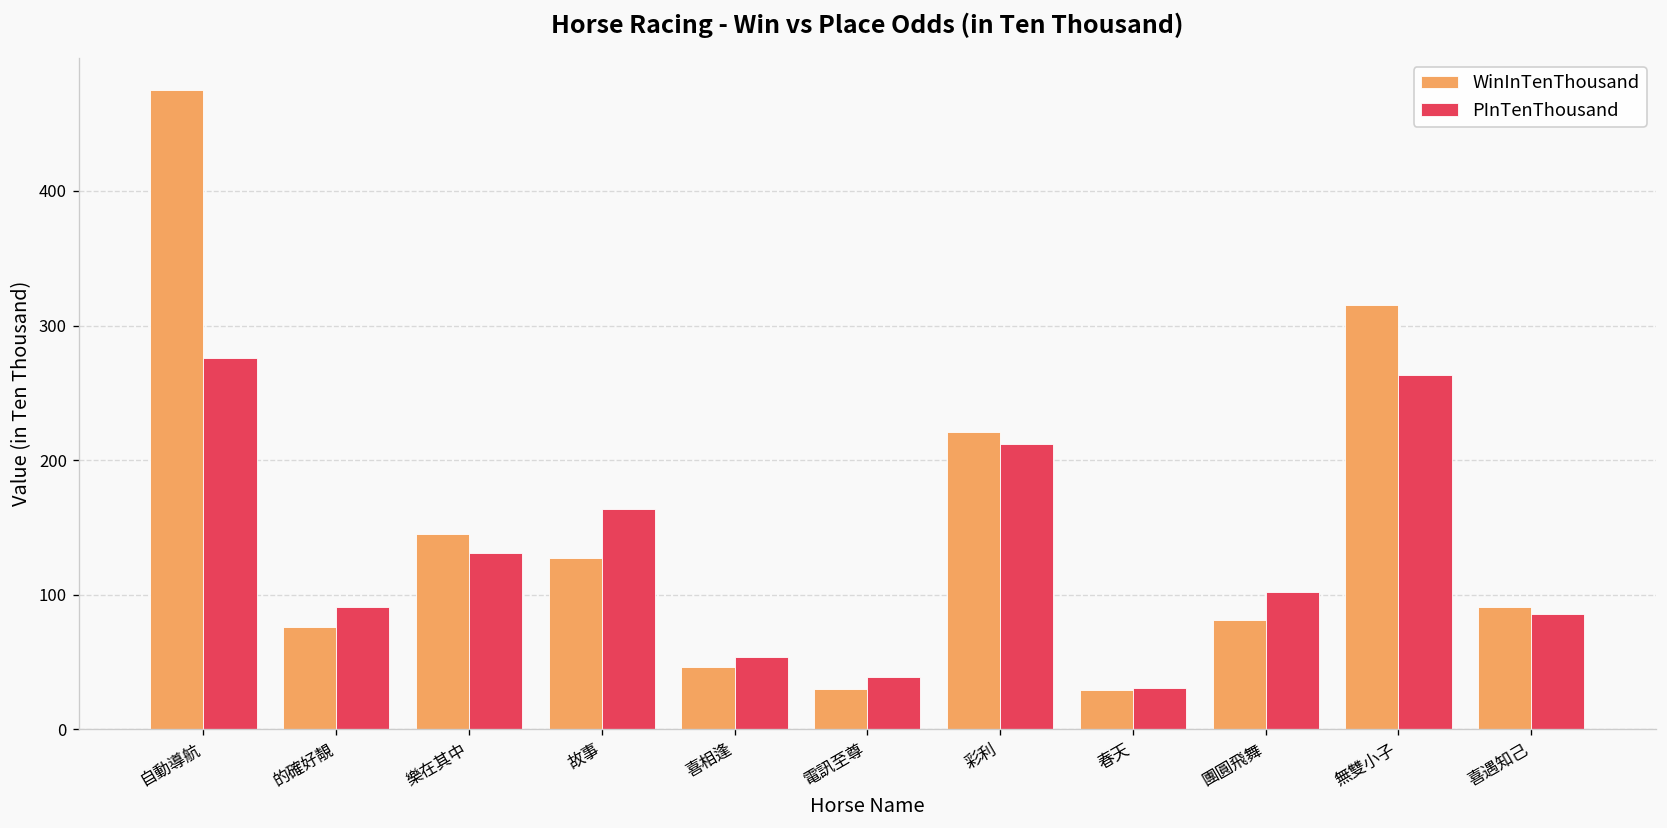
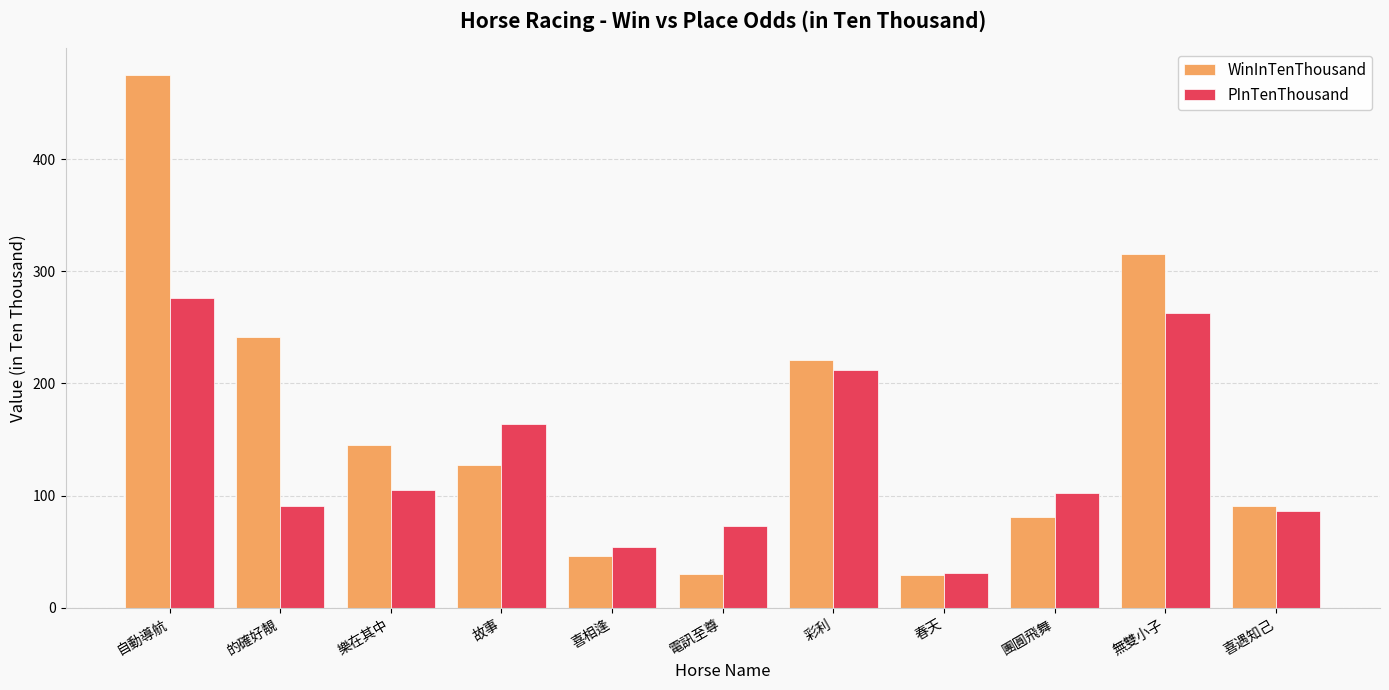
  {
    "WinInTenThousand": {
      "自動導航": 475,
-     "的確好靚": 76,
+     "的確好靚": 241,
      "樂在其中": 145,
      "故事": 127,
      "喜相逢": 46,
      "電訊至尊": 30,
      "彩利": 221,
      "春天": 29,
      "團圓飛舞": 81,
      "無雙小子": 315,
      "喜遇知己": 91
    },
    "PInTenThousand": {
      "自動導航": 276,
      "的確好靚": 91,
-     "樂在其中": 131,
+     "樂在其中": 105,
      "故事": 164,
      "喜相逢": 54,
-     "電訊至尊": 39,
+     "電訊至尊": 73,
      "彩利": 212,
      "春天": 31,
      "團圓飛舞": 102,
      "無雙小子": 263,
      "喜遇知己": 86
    }
  }
